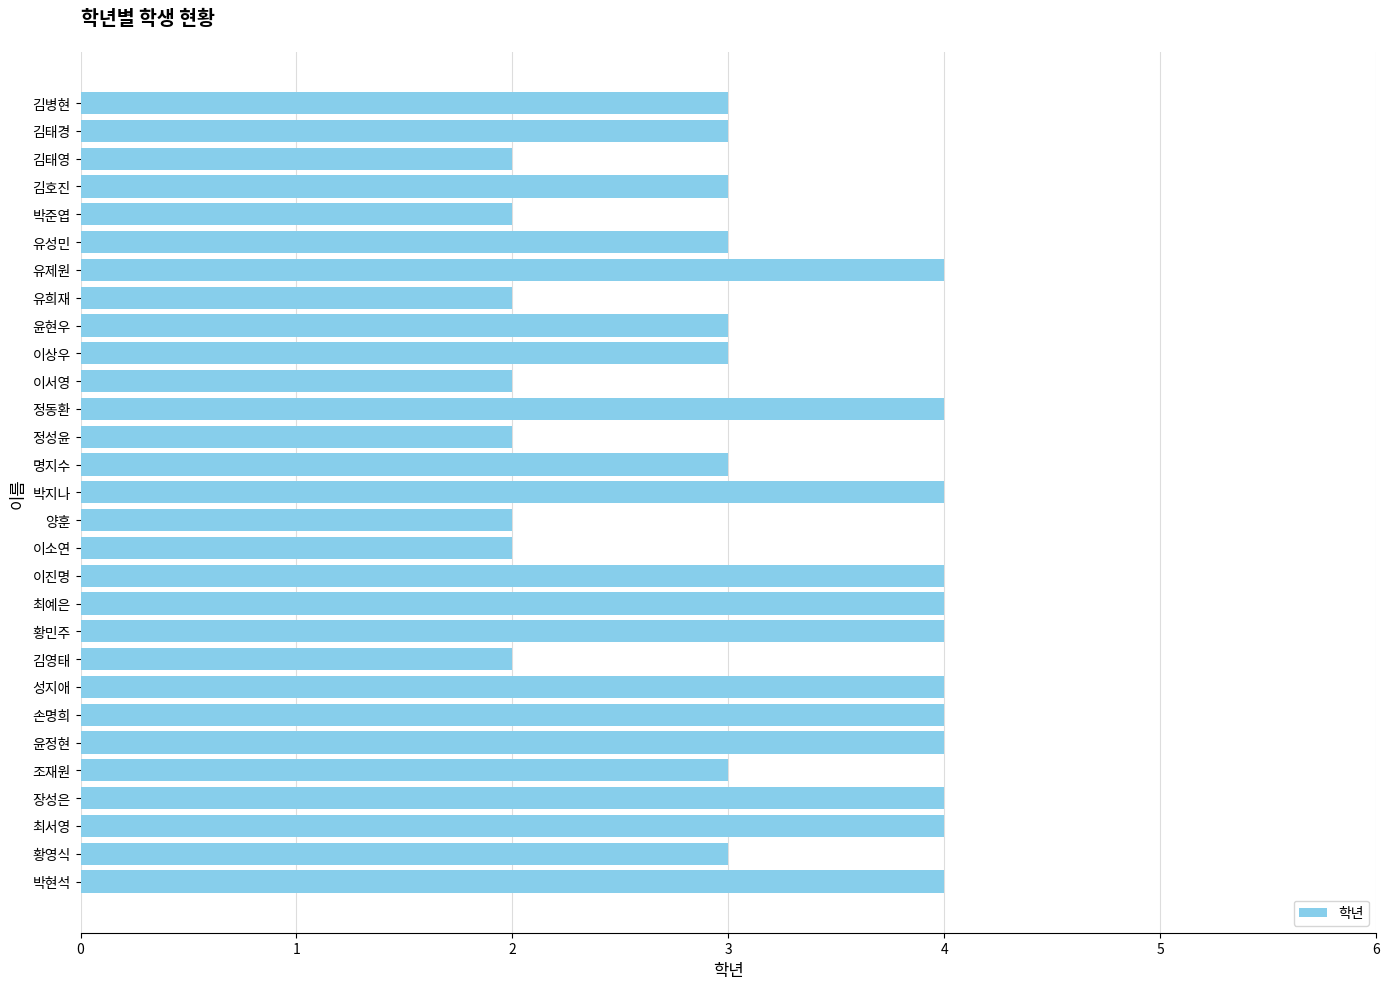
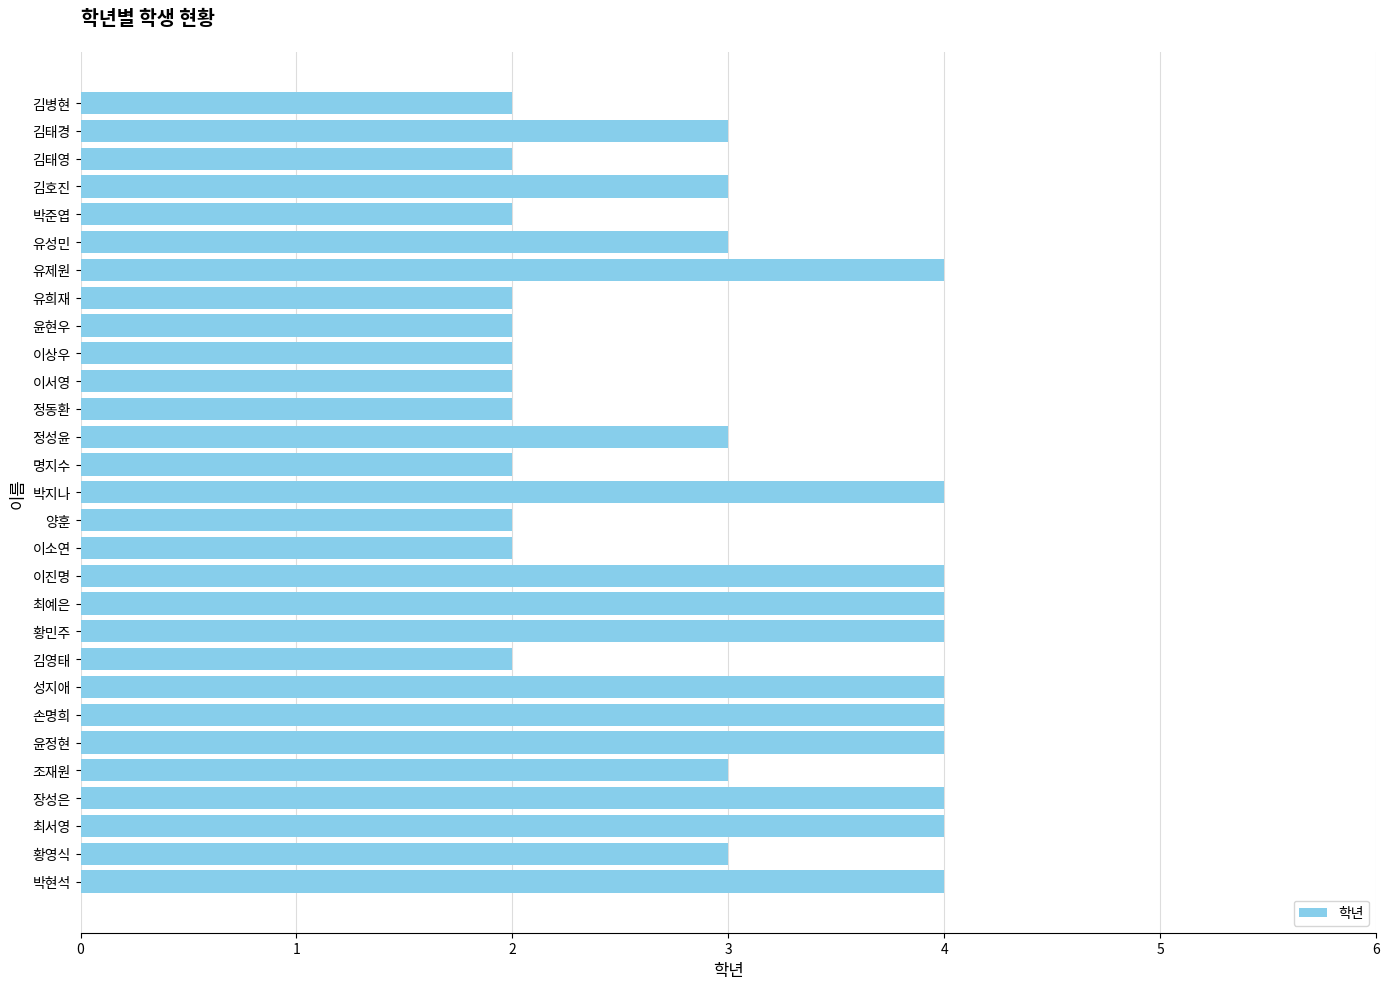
  {
-   "김병현": 3,
+   "김병현": 2,
    "김태경": 3,
    "김태영": 2,
    "김호진": 3,
    "박준엽": 2,
    "유성민": 3,
    "유제원": 4,
    "유희재": 2,
-   "윤현우": 3,
-   "이상우": 3,
+   "윤현우": 2,
+   "이상우": 2,
    "이서영": 2,
-   "정동환": 4,
-   "정성윤": 2,
-   "명지수": 3,
+   "정동환": 2,
+   "정성윤": 3,
+   "명지수": 2,
    "박지나": 4,
    "양훈": 2,
    "이소연": 2,
    "이진명": 4,
    "최예은": 4,
    "황민주": 4,
    "김영태": 2,
    "성지애": 4,
    "손명희": 4,
    "윤정현": 4,
    "조재원": 3,
    "장성은": 4,
    "최서영": 4,
    "황영식": 3,
    "박현석": 4
  }
